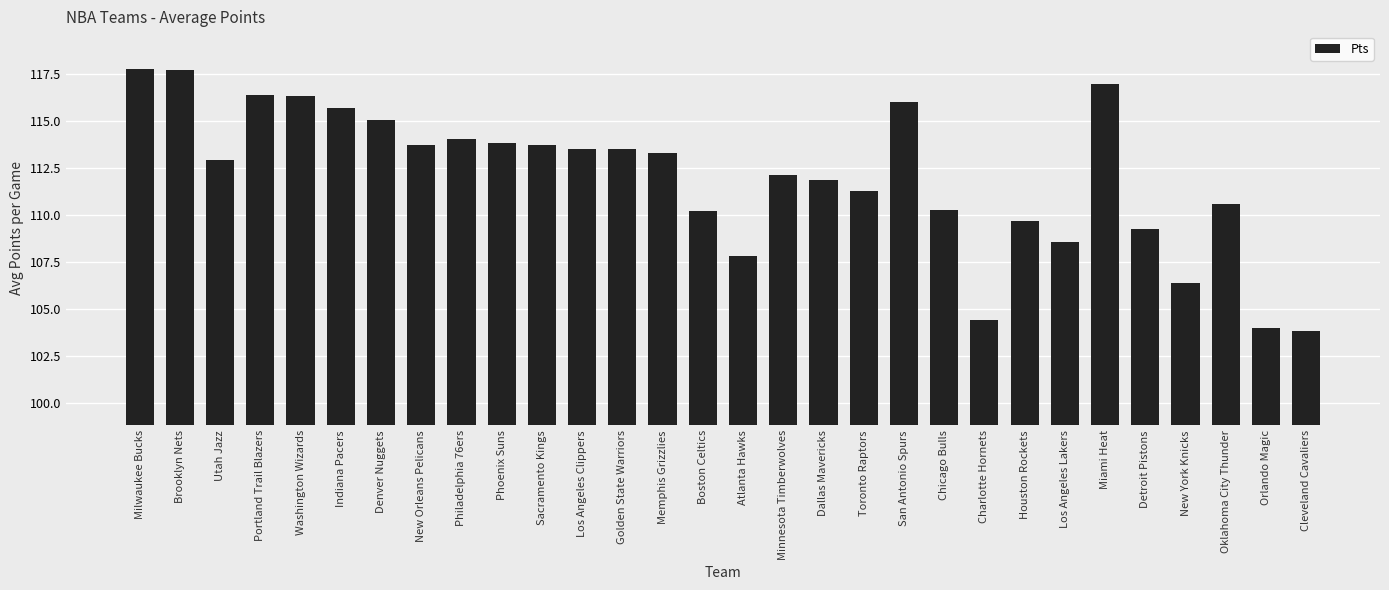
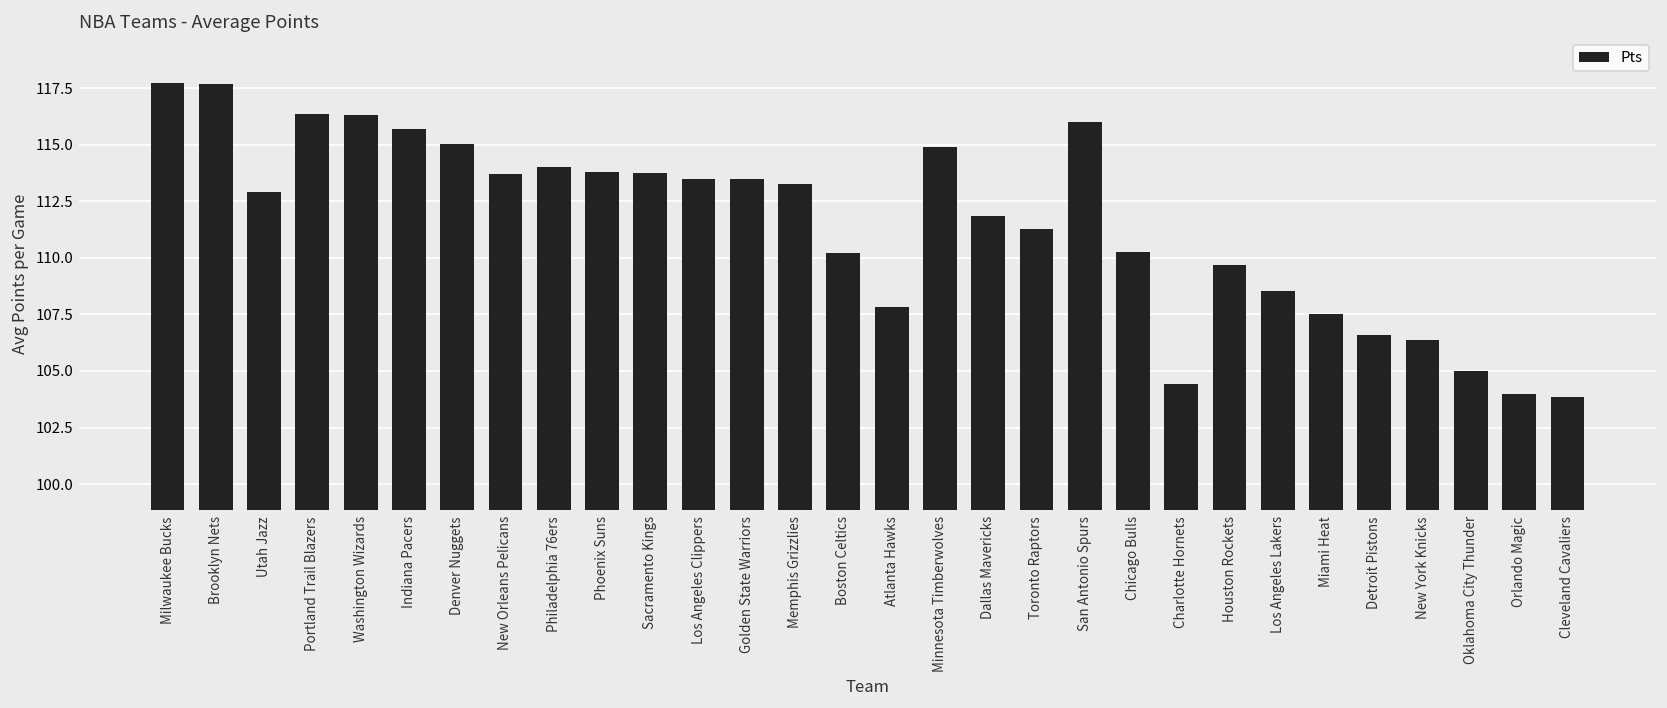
  {
    "Milwaukee Bucks": 117.7,
    "Brooklyn Nets": 117.7,
    "Utah Jazz": 112.9,
    "Portland Trail Blazers": 116.4,
    "Washington Wizards": 116.3,
    "Indiana Pacers": 115.7,
    "Denver Nuggets": 115.0,
    "New Orleans Pelicans": 113.7,
    "Philadelphia 76ers": 114.0,
    "Phoenix Suns": 113.8,
    "Sacramento Kings": 113.7,
    "Los Angeles Clippers": 113.5,
    "Golden State Warriors": 113.5,
    "Memphis Grizzlies": 113.3,
    "Boston Celtics": 110.2,
    "Atlanta Hawks": 107.8,
-   "Minnesota Timberwolves": 112.1,
+   "Minnesota Timberwolves": 114.9,
    "Dallas Mavericks": 111.9,
    "Toronto Raptors": 111.3,
    "San Antonio Spurs": 116.0,
    "Chicago Bulls": 110.2,
    "Charlotte Hornets": 104.4,
    "Houston Rockets": 109.7,
    "Los Angeles Lakers": 108.5,
-   "Miami Heat": 117.0,
-   "Detroit Pistons": 109.2,
+   "Miami Heat": 107.5,
+   "Detroit Pistons": 106.6,
    "New York Knicks": 106.4,
-   "Oklahoma City Thunder": 110.6,
+   "Oklahoma City Thunder": 105.0,
    "Orlando Magic": 104.0,
    "Cleveland Cavaliers": 103.8
  }
